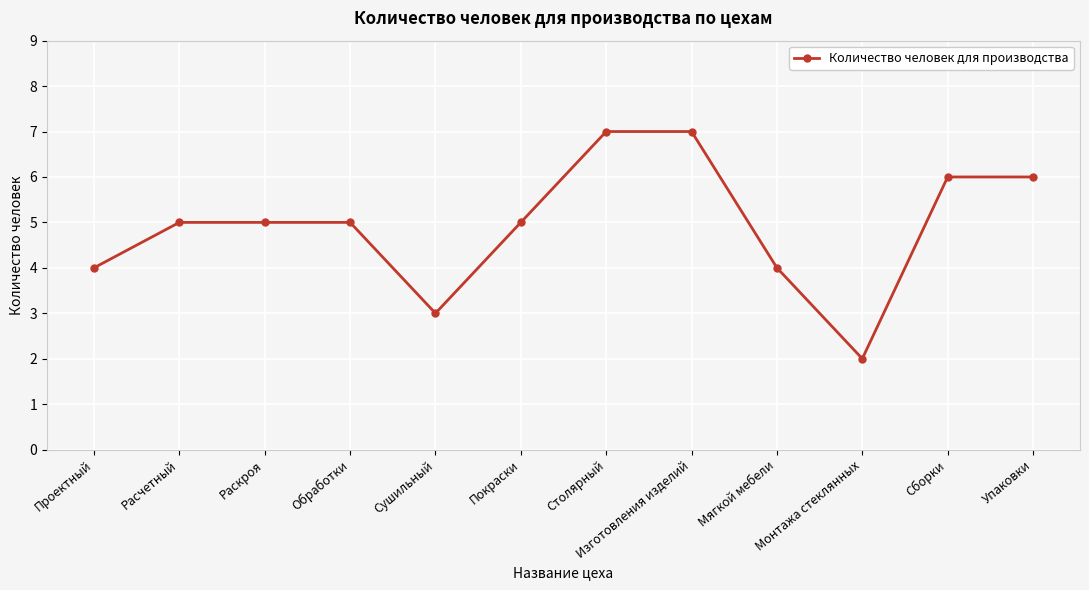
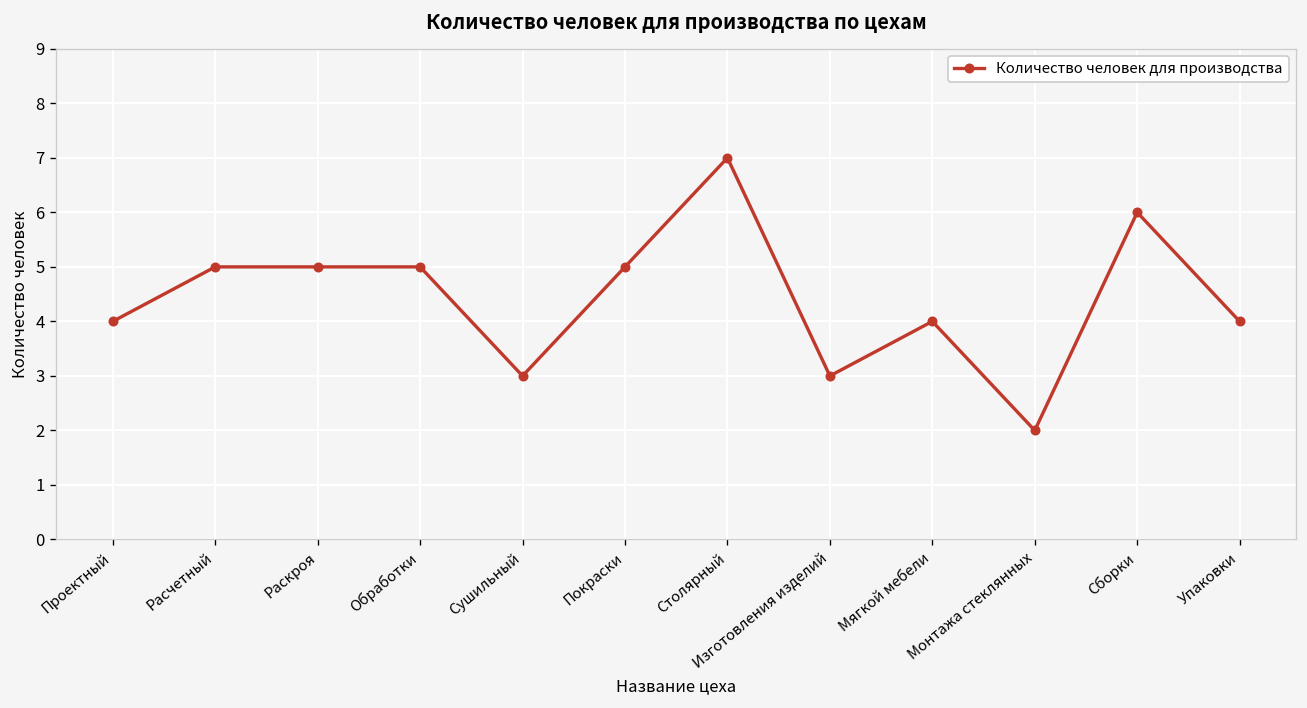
  {
    "Проектный": 4,
    "Расчетный": 5,
    "Раскроя": 5,
    "Обработки": 5,
    "Сушильный": 3,
    "Покраски": 5,
    "Столярный": 7,
-   "Изготовления изделий": 7,
+   "Изготовления изделий": 3,
    "Мягкой мебели": 4,
    "Монтажа стеклянных": 2,
    "Сборки": 6,
-   "Упаковки": 6
+   "Упаковки": 4
  }
